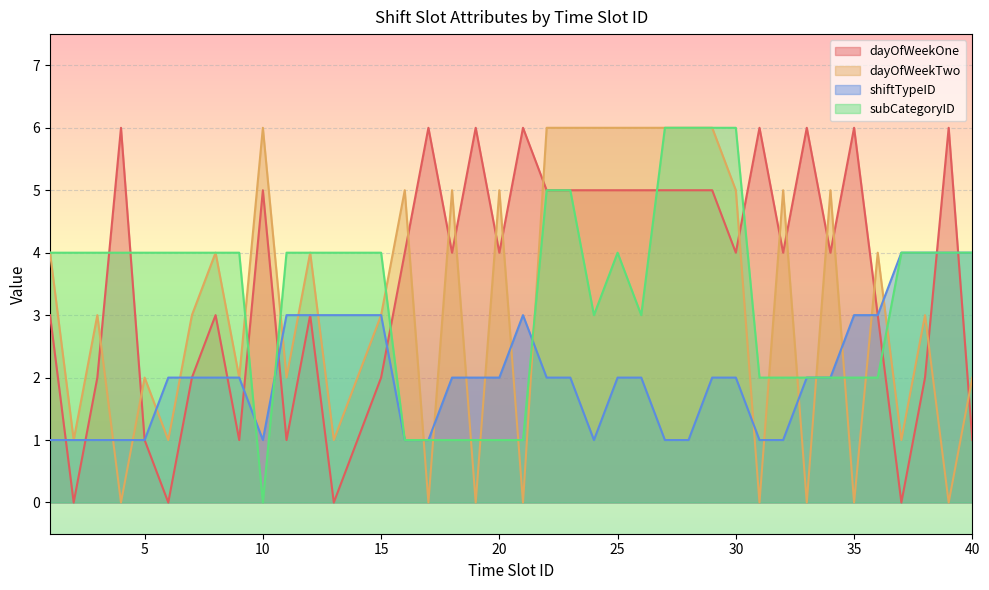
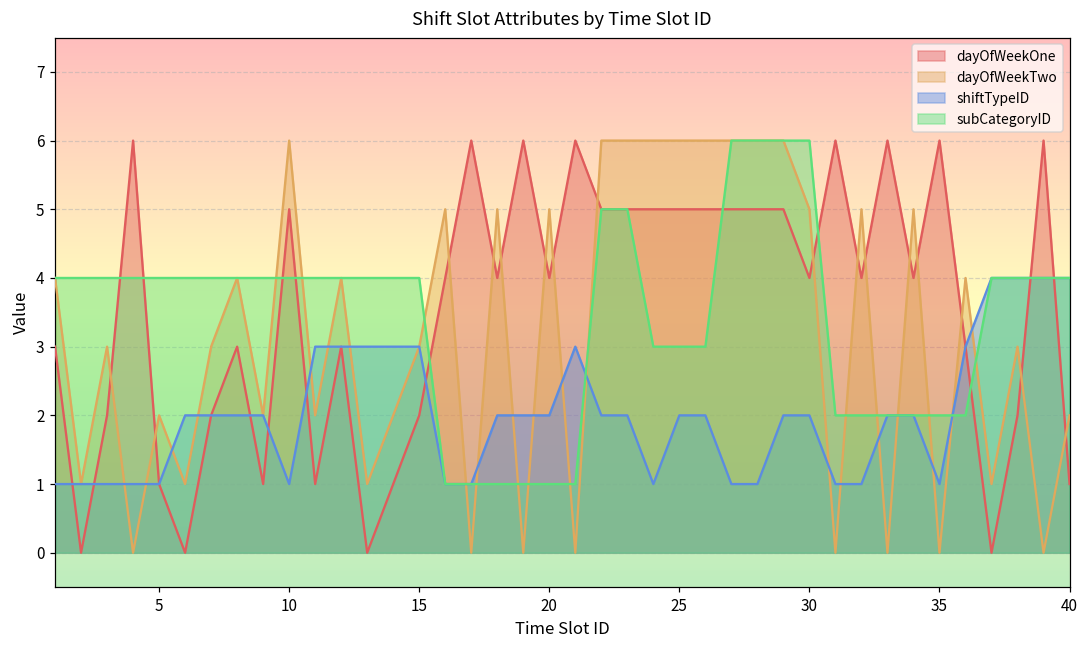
  {
    "shiftTypeID": {
      "10": 1,
      "20": 2,
      "25": 2,
      "30": 2,
-     "35": 3
+     "35": 1
    },
    "subCategoryID": {
      "5": 4,
-     "10": 0,
+     "10": 4,
      "15": 4,
      "20": 1,
-     "25": 4,
+     "25": 3,
      "30": 6,
      "35": 2
    }
  }
